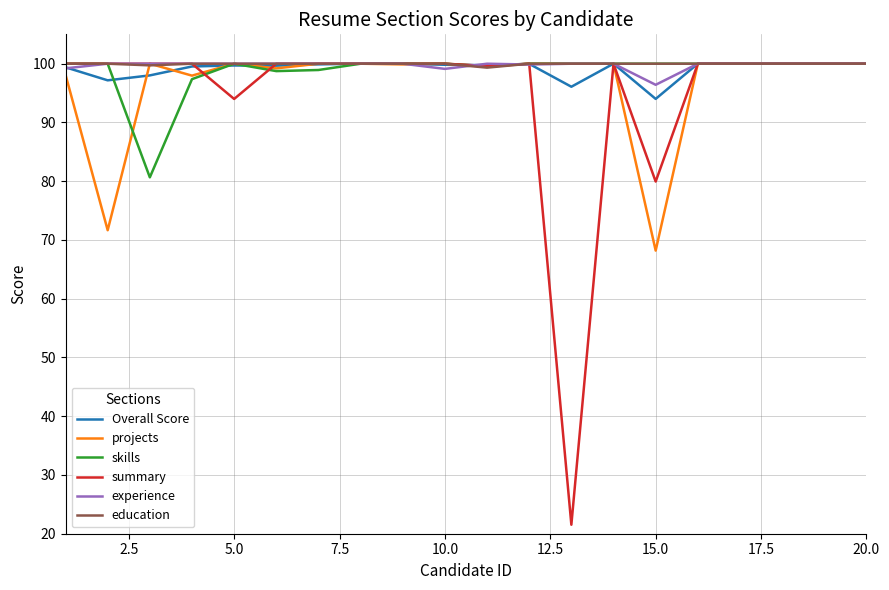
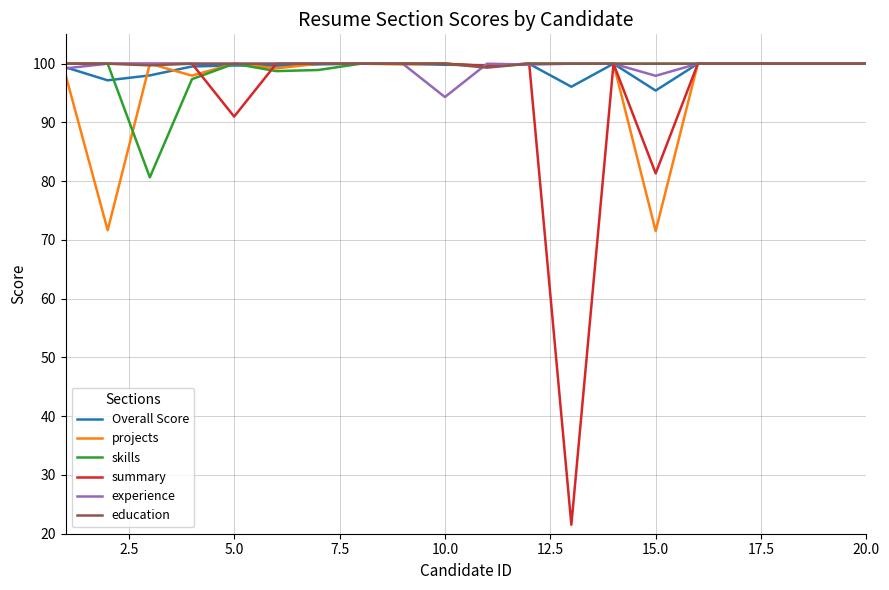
  {
    "Overall Score": {
-     "15.0": 94
+     "15.0": 95
    },
    "projects": {
-     "15.0": 68
+     "15.0": 72
    },
    "summary": {
-     "5.0": 94,
-     "15.0": 80
+     "5.0": 91,
+     "15.0": 81
    },
    "experience": {
-     "10.0": 99,
-     "15.0": 96
+     "10.0": 94,
+     "15.0": 98
    }
  }
